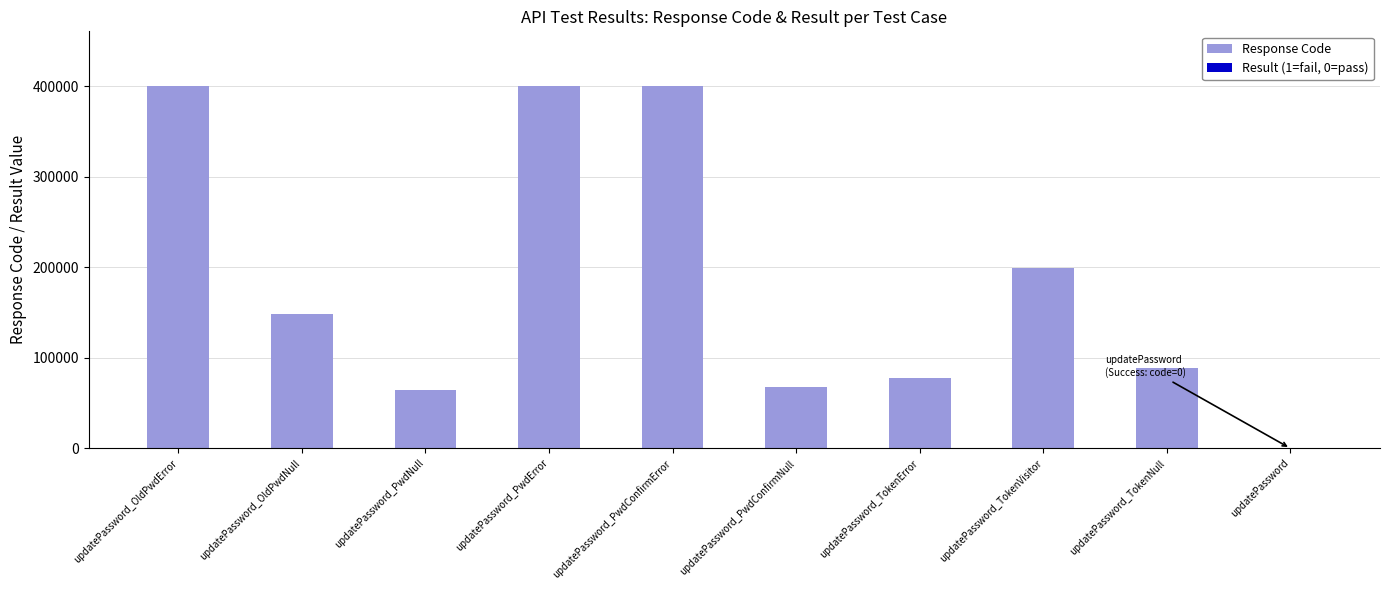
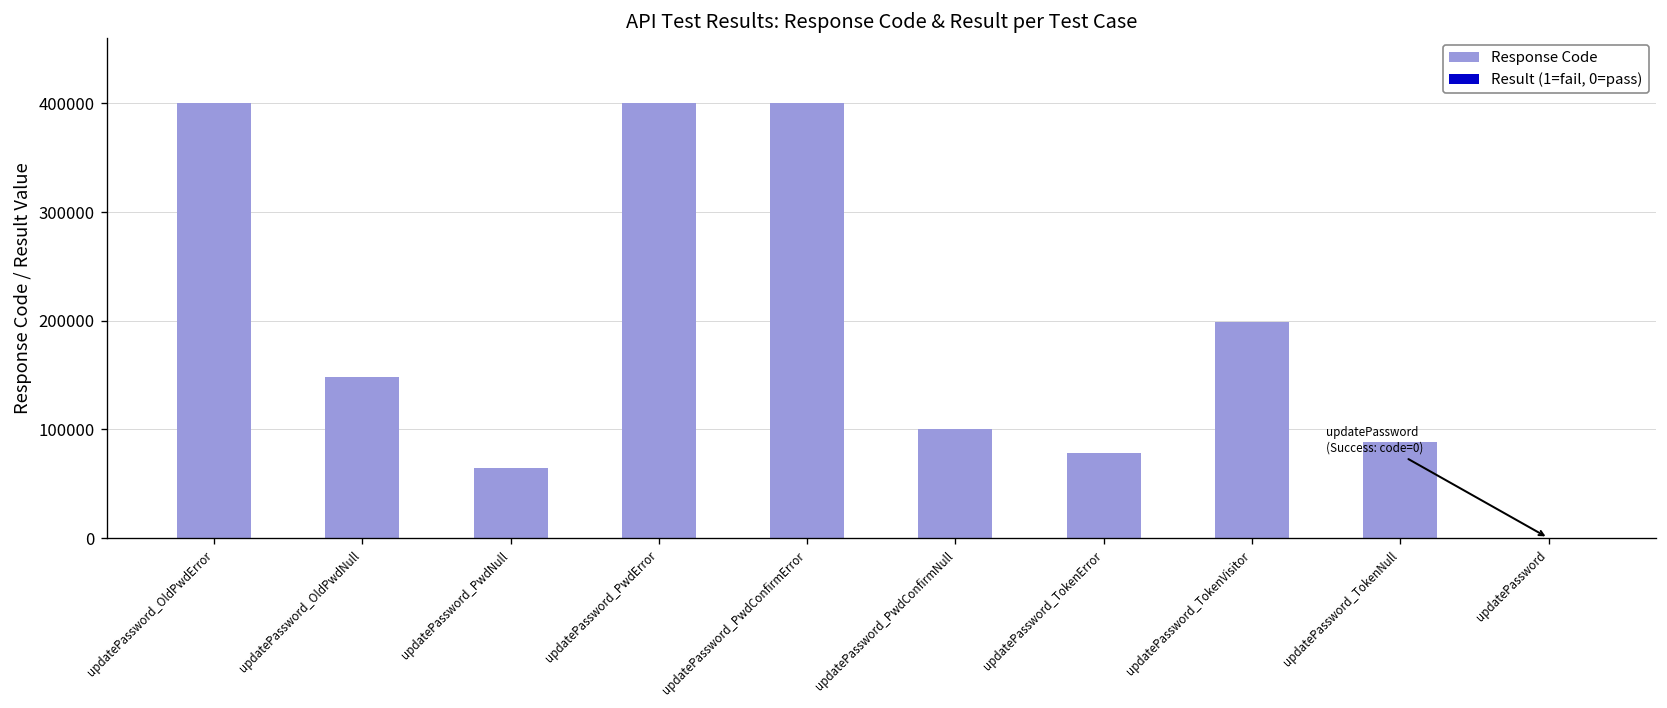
  {
    "Response Code": {
      "updatePassword_OldPwdError": 400000,
      "updatePassword_OldPwdNull": 150000,
      "updatePassword_PwdNull": 60000,
      "updatePassword_PwdError": 400000,
      "updatePassword_PwdConfirmError": 400000,
-     "updatePassword_PwdConfirmNull": 70000,
+     "updatePassword_PwdConfirmNull": 100000,
      "updatePassword_TokenError": 80000,
      "updatePassword_TokenVisitor": 200000
    },
    "Result (1=fail, 0=pass)": {
      "updatePassword": 0
    }
  }
